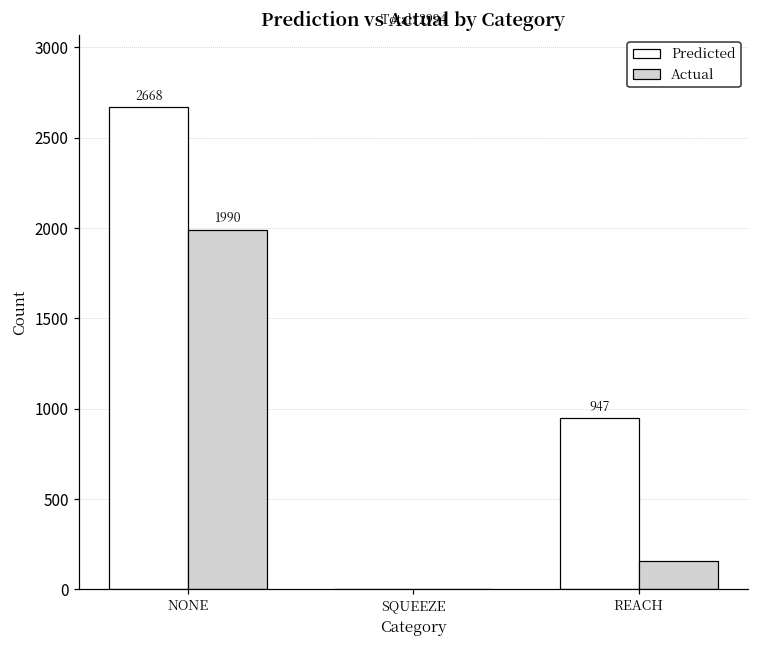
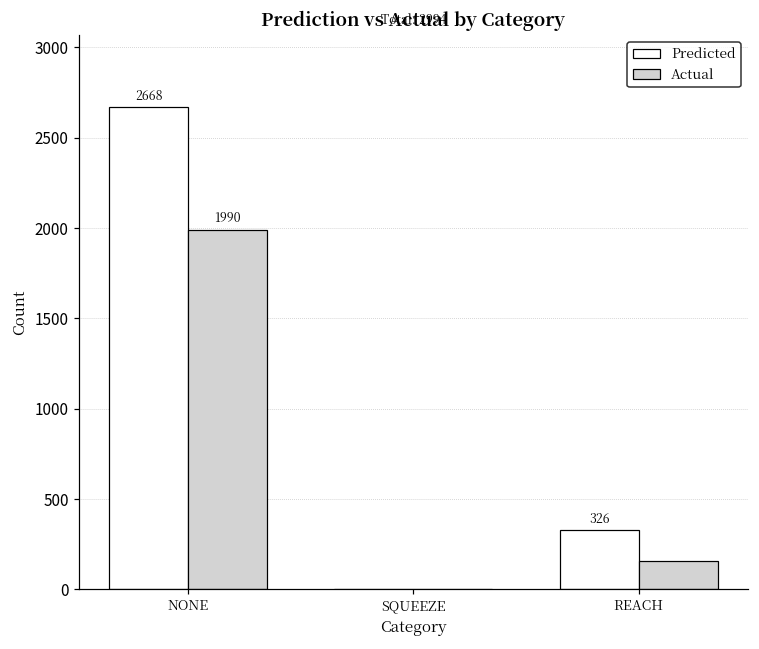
  {
    "Predicted": {
      "NONE": 2668,
-     "REACH": 947
+     "REACH": 326
    },
    "Actual": {
      "NONE": 1990
    }
  }
